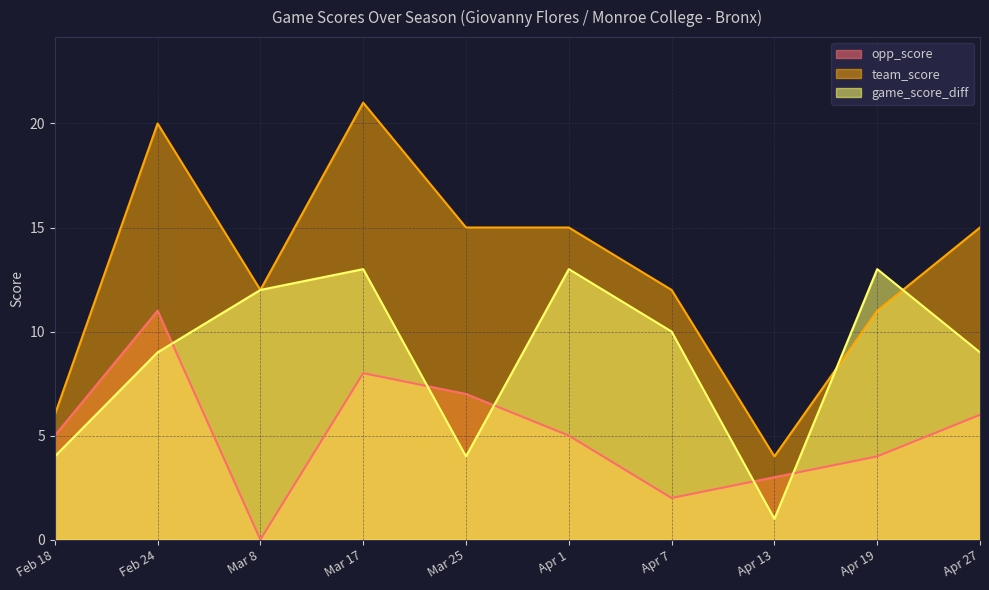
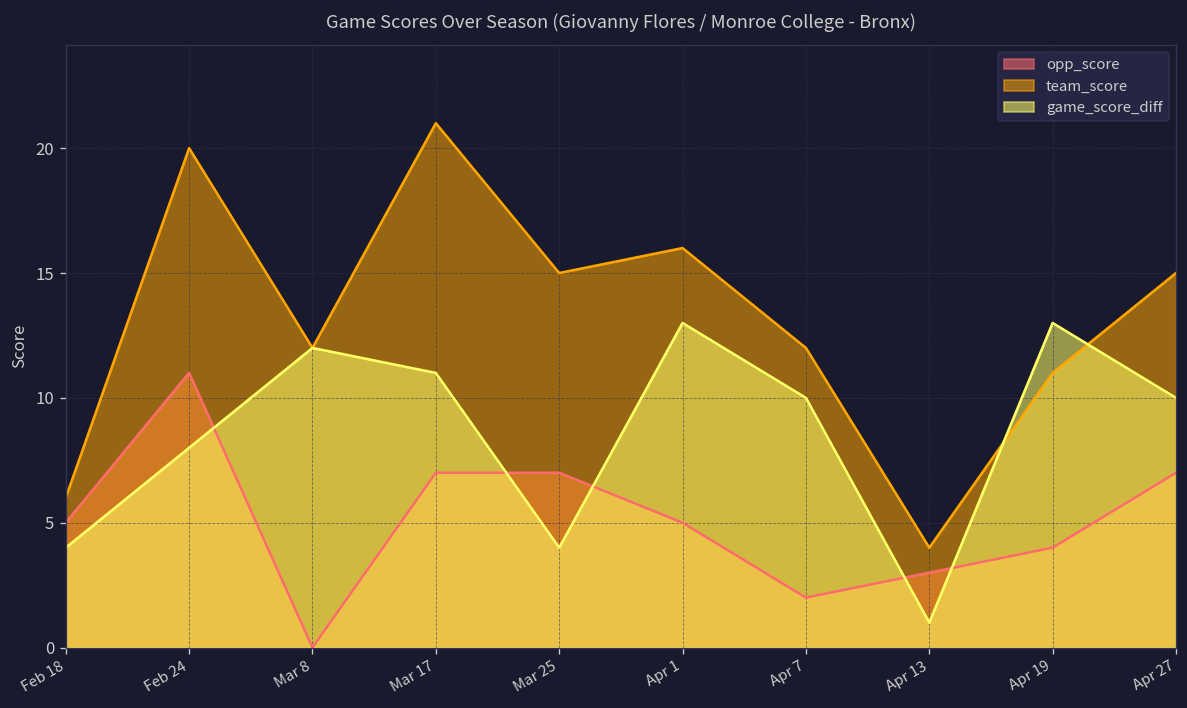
  {
    "opp_score": {
      "Feb 18": 5,
      "Feb 24": 11,
      "Mar 8": 0,
-     "Mar 17": 8,
+     "Mar 17": 7,
      "Mar 25": 7,
      "Apr 1": 5,
      "Apr 7": 2,
      "Apr 13": 3,
      "Apr 19": 4,
-     "Apr 27": 6
+     "Apr 27": 7
    },
    "team_score": {
      "Feb 18": 6,
      "Feb 24": 20,
      "Mar 17": 21,
      "Mar 25": 15,
-     "Apr 1": 15,
+     "Apr 1": 16,
      "Apr 7": 12,
      "Apr 13": 4,
      "Apr 19": 11,
      "Apr 27": 15
    },
    "game_score_diff": {
      "Feb 18": 4,
-     "Feb 24": 9,
-     "Mar 17": 13,
+     "Feb 24": 8,
+     "Mar 17": 11,
      "Mar 25": 4,
      "Apr 1": 13,
      "Apr 7": 10,
      "Apr 13": 1,
      "Apr 19": 13,
-     "Apr 27": 9
+     "Apr 27": 10
    }
  }
